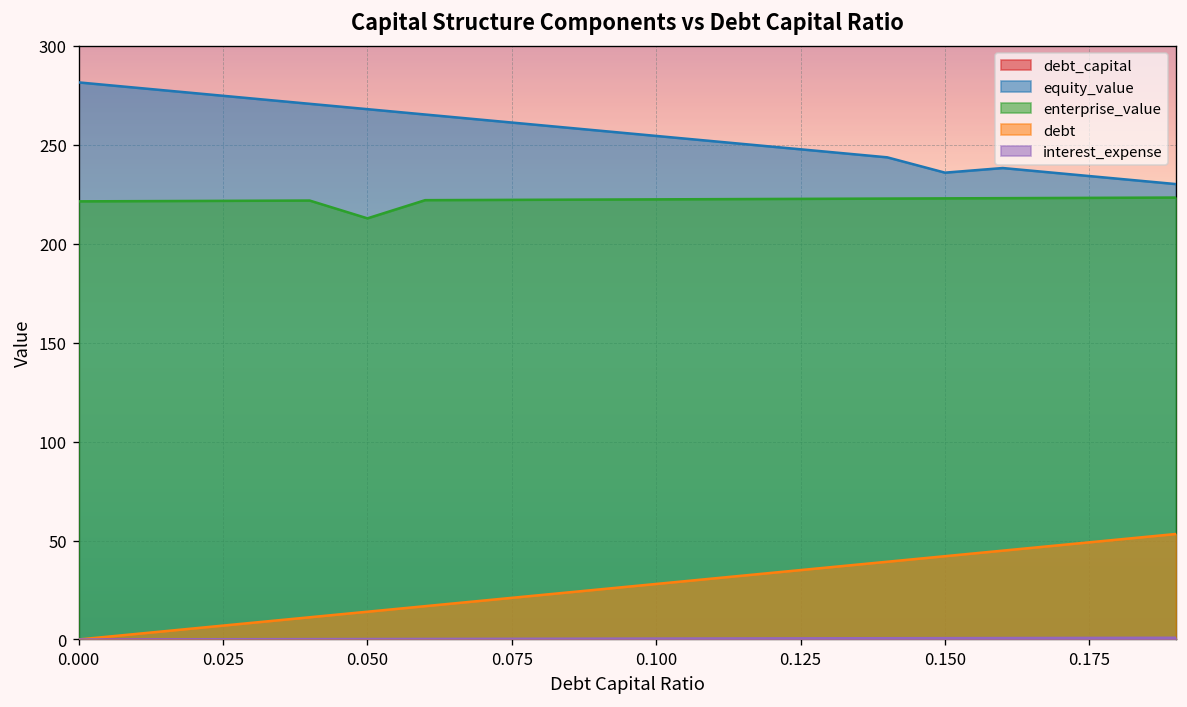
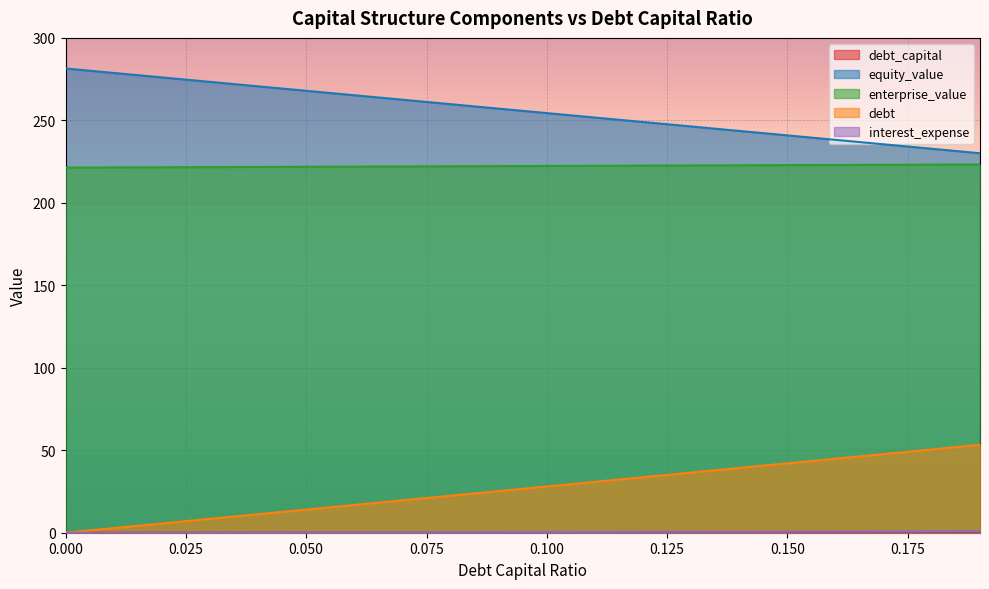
  {
    "equity_value": {
      "0.000": 281,
      "0.050": 268,
      "0.100": 254,
-     "0.150": 236
+     "0.150": 241
    },
    "enterprise_value": {
      "0.000": 221,
-     "0.050": 213,
+     "0.050": 222,
      "0.100": 222,
      "0.150": 223
    },
    "debt": {
      "0.050": 14,
      "0.100": 28,
      "0.150": 42
    }
  }
